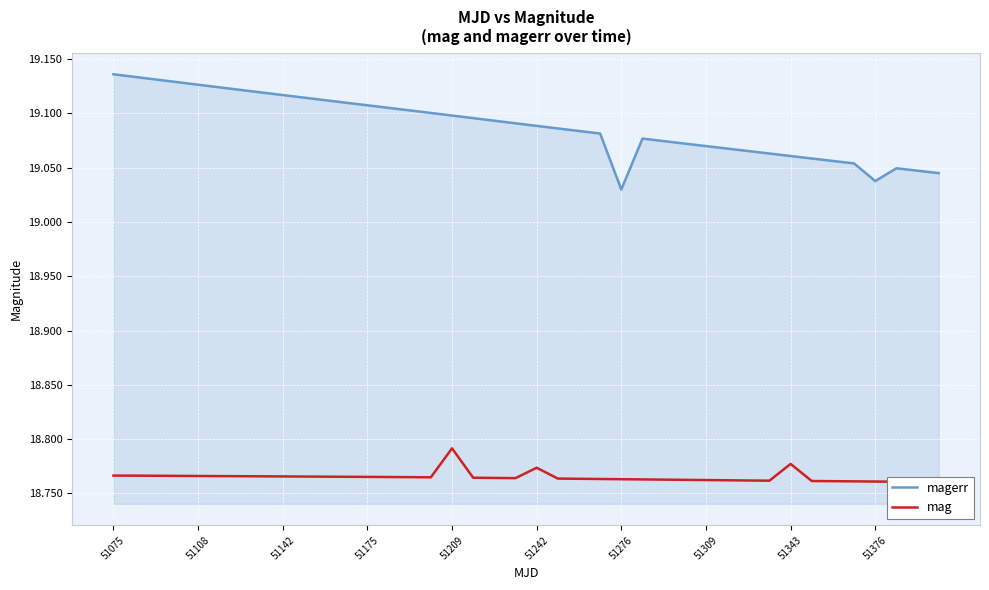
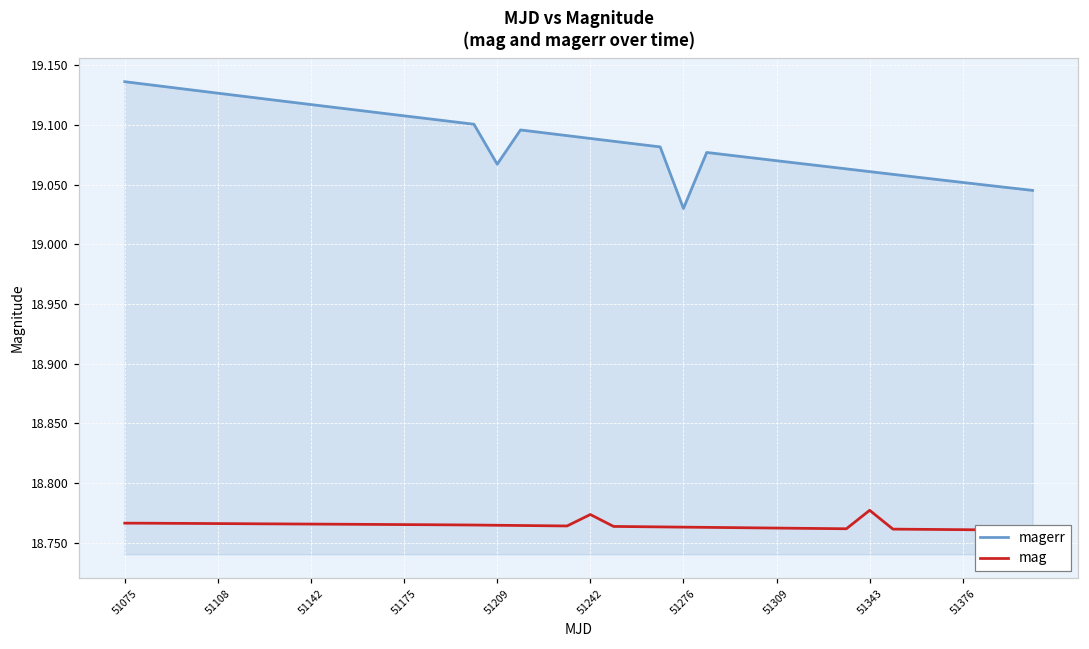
  {
    "magerr": {
      "51075": 19.136,
      "51108": 19.127,
      "51142": 19.117,
      "51175": 19.108,
-     "51209": 19.098,
+     "51209": 19.067,
      "51242": 19.089,
      "51276": 19.030,
      "51309": 19.070,
      "51343": 19.061,
-     "51376": 19.038
+     "51376": 19.052
    },
    "mag": {
      "51075": 18.766,
      "51108": 18.766,
      "51142": 18.766,
      "51175": 18.765,
-     "51209": 18.791,
+     "51209": 18.765,
      "51242": 18.774,
      "51276": 18.763,
      "51309": 18.762,
      "51343": 18.777,
      "51376": 18.761
    }
  }
